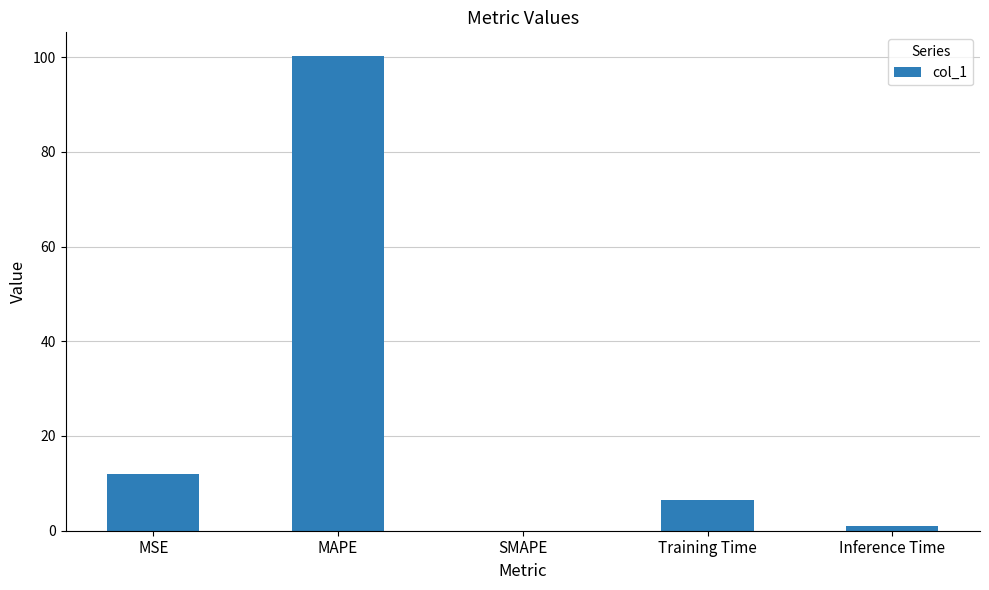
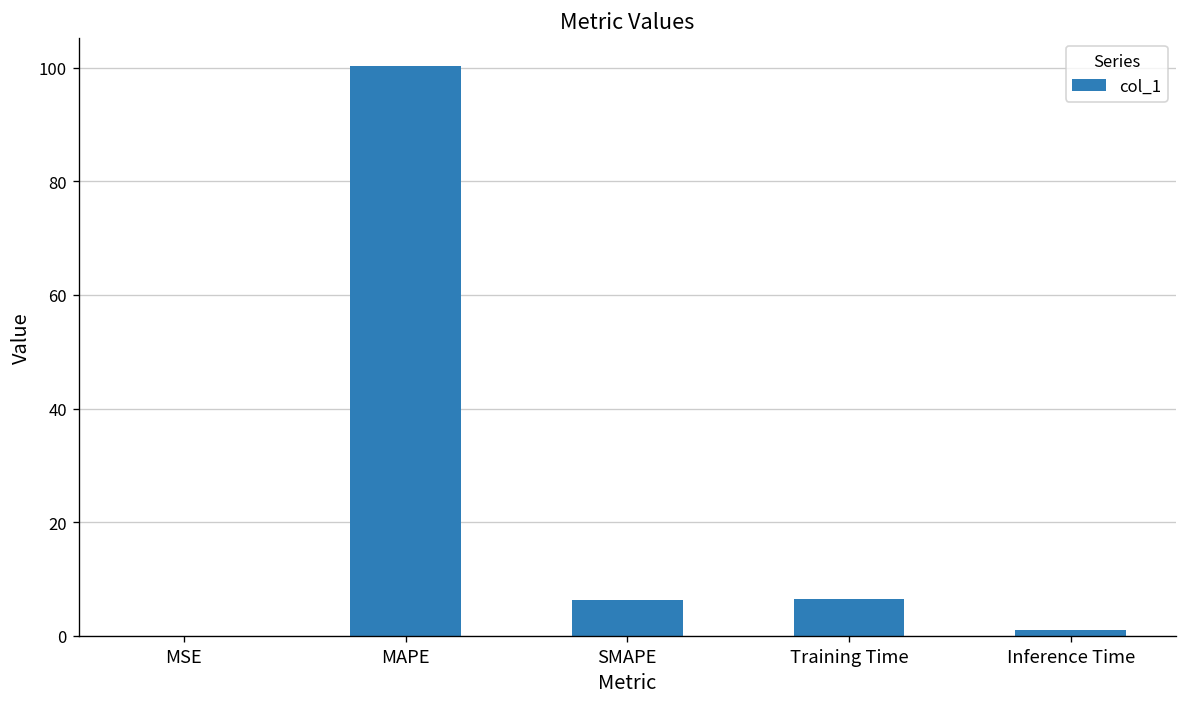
  {
-   "MSE": 12,
+   "MSE": 0,
    "MAPE": 100,
-   "SMAPE": 0,
+   "SMAPE": 6,
    "Training Time": 6,
    "Inference Time": 1
  }
